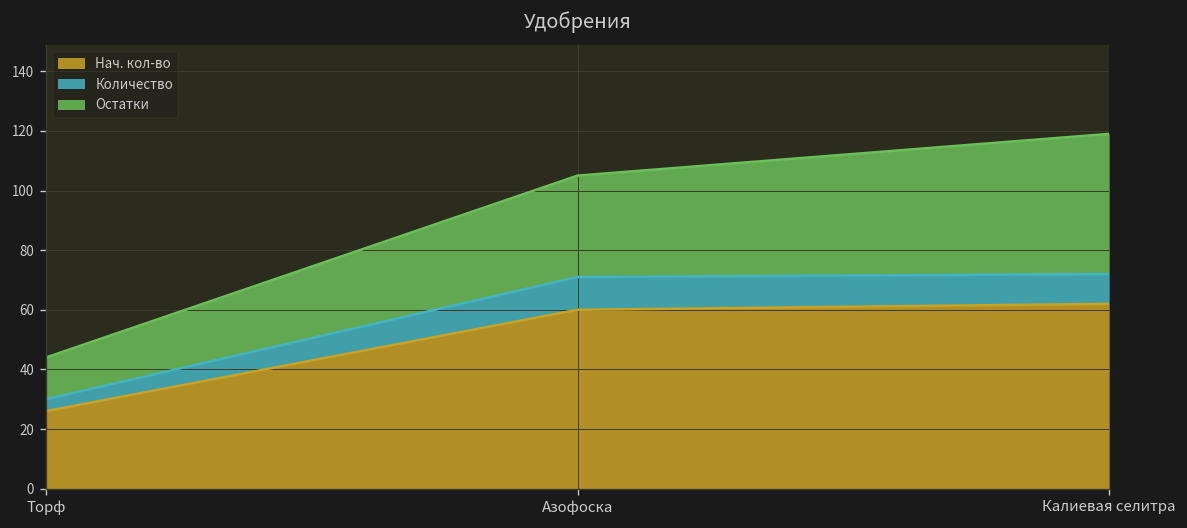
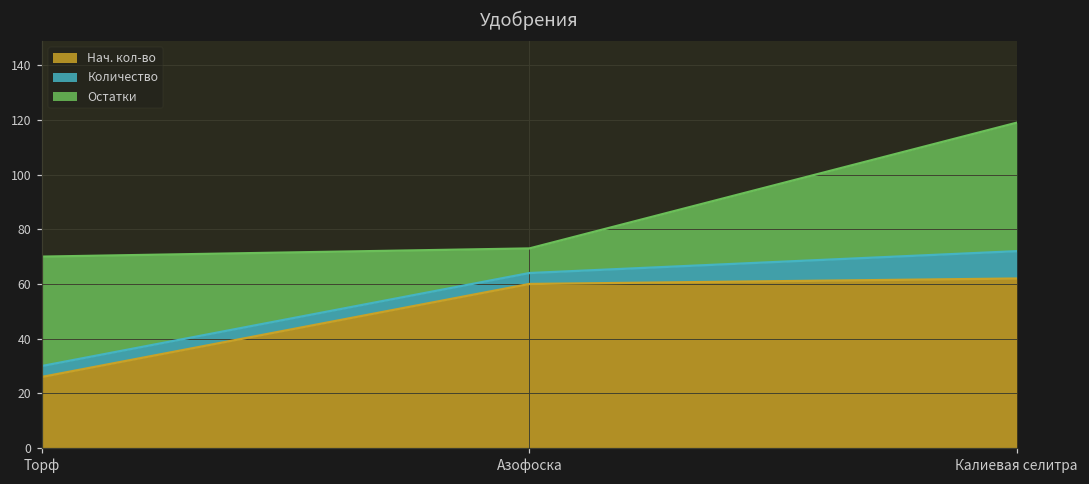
  {
    "Нач. кол-во": {
      "Торф": 26,
      "Азофоска": 60,
      "Калиевая селитра": 62
    },
    "Количество": {
      "Торф": 4,
-     "Азофоска": 11,
+     "Азофоска": 4,
      "Калиевая селитра": 10
    },
    "Остатки": {
-     "Торф": 14,
-     "Азофоска": 34,
+     "Торф": 40,
+     "Азофоска": 9,
      "Калиевая селитра": 47
    }
  }
